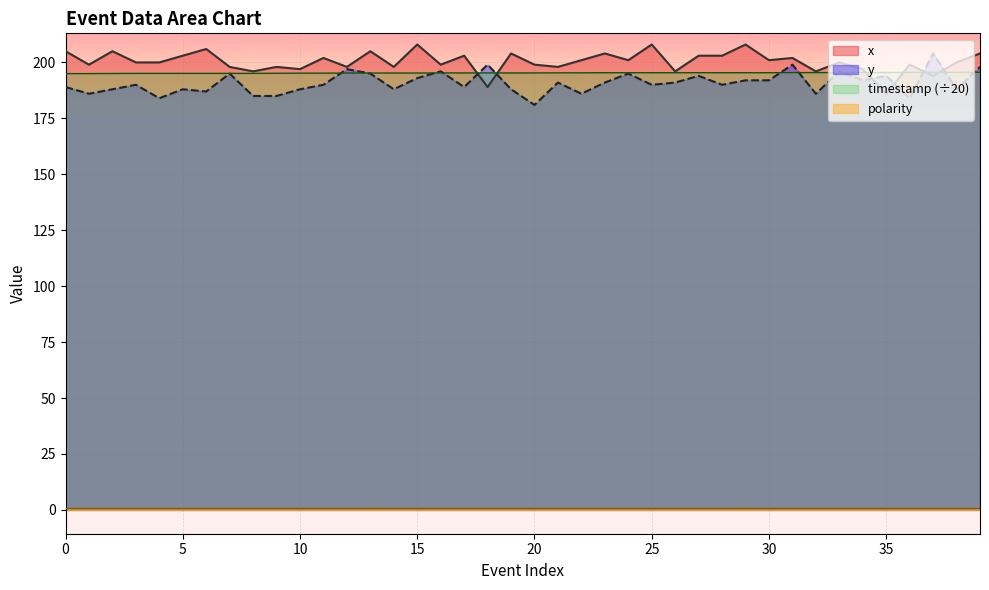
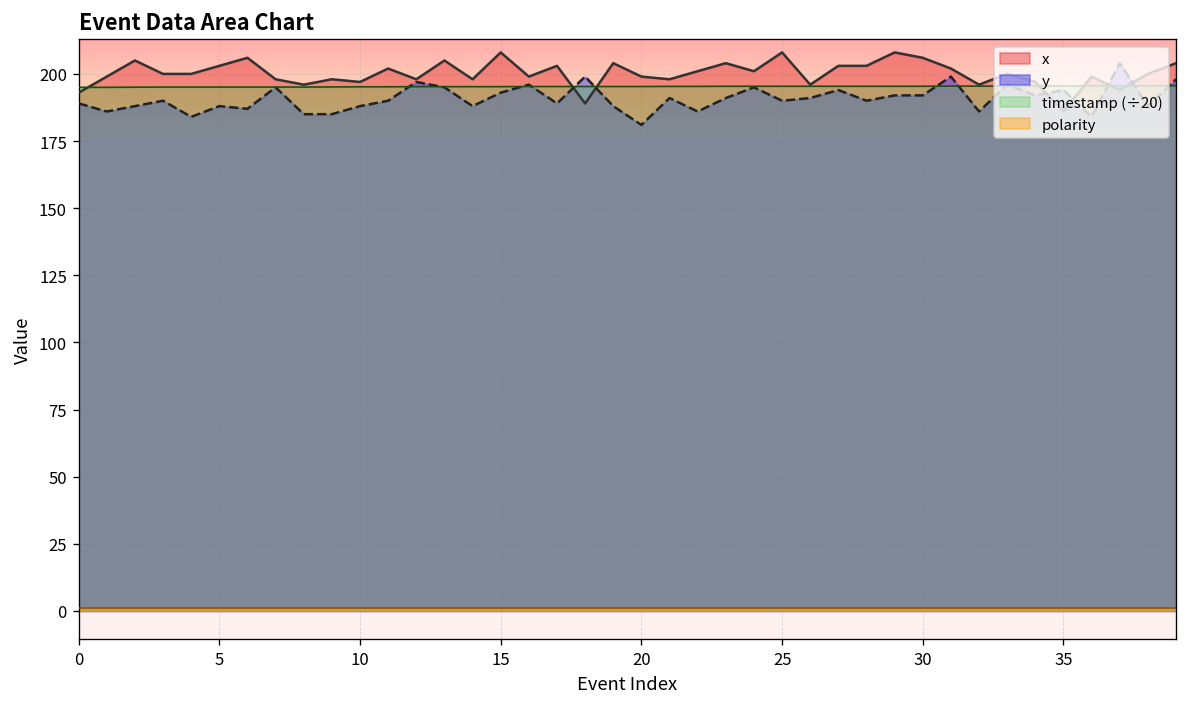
  {
    "x": {
-     "0": 205,
+     "0": 193,
      "5": 203,
      "10": 197,
      "15": 208,
      "20": 199,
      "25": 208,
-     "30": 201
+     "30": 206
    },
    "y": {
      "0": 189,
      "5": 188,
      "10": 188,
      "15": 193,
      "20": 181,
      "25": 190,
      "30": 192
    },
    "timestamp (÷20)": {
      "0": 195,
      "5": 195,
      "10": 195,
      "15": 195,
      "20": 195,
      "25": 195,
      "30": 195
    },
    "polarity": {
      "0": 1,
      "5": 1,
      "10": 1,
      "15": 1,
      "20": 1,
      "25": 1,
      "30": 1,
      "35": 1
    }
  }
